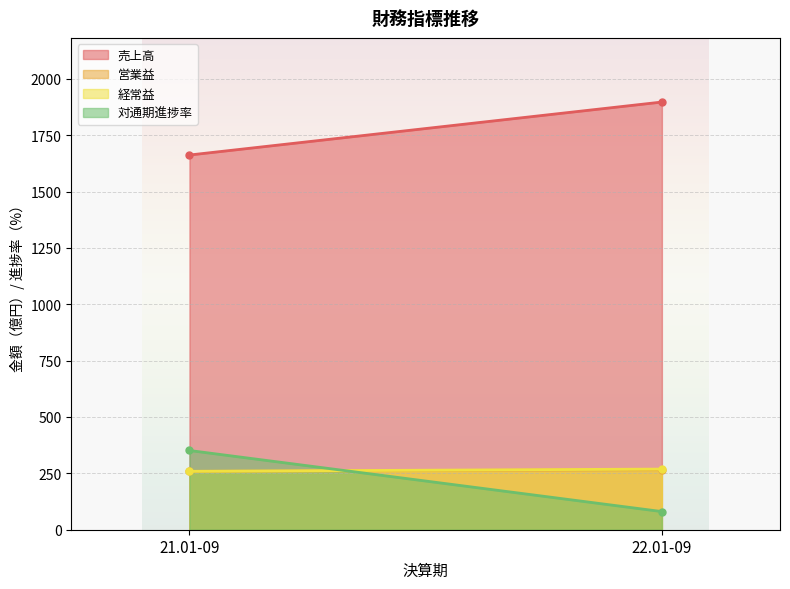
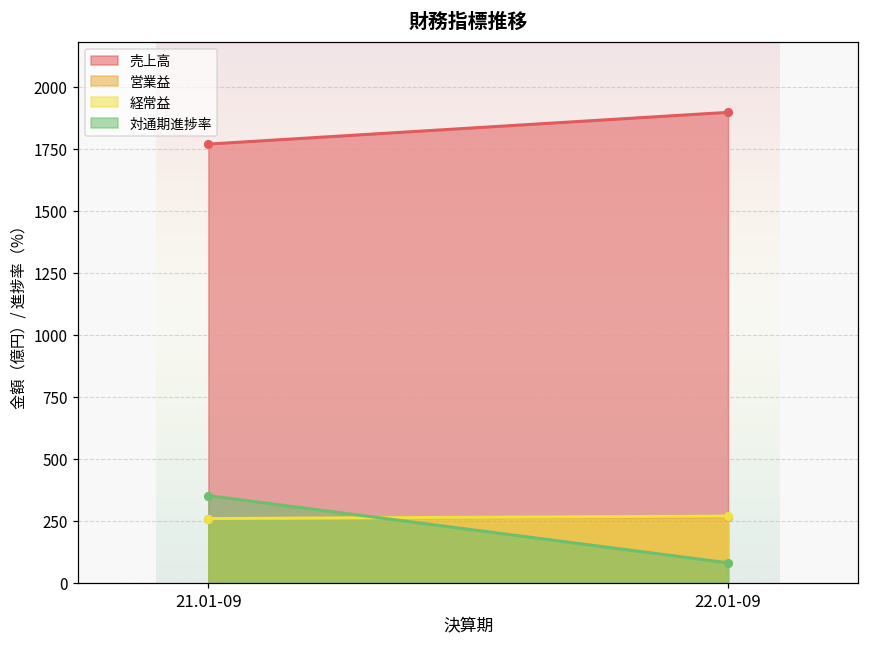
  {
    "売上高": {
-     "21.01-09": 1660,
+     "21.01-09": 1770,
      "22.01-09": 1900
    },
    "対通期進捗率": {
      "21.01-09": 350,
      "22.01-09": 80
    }
  }
